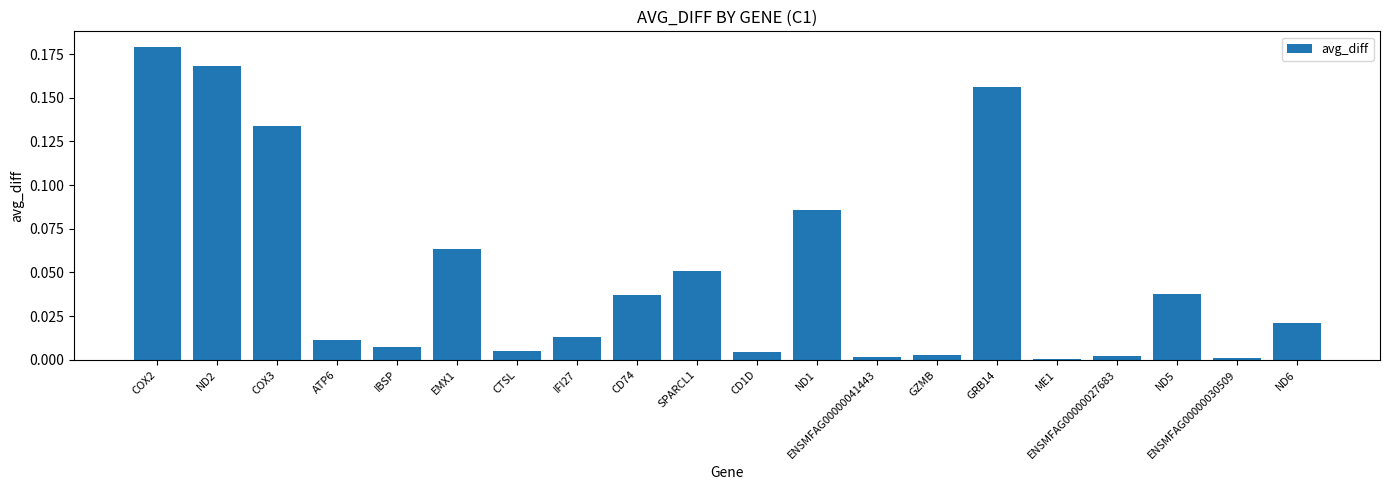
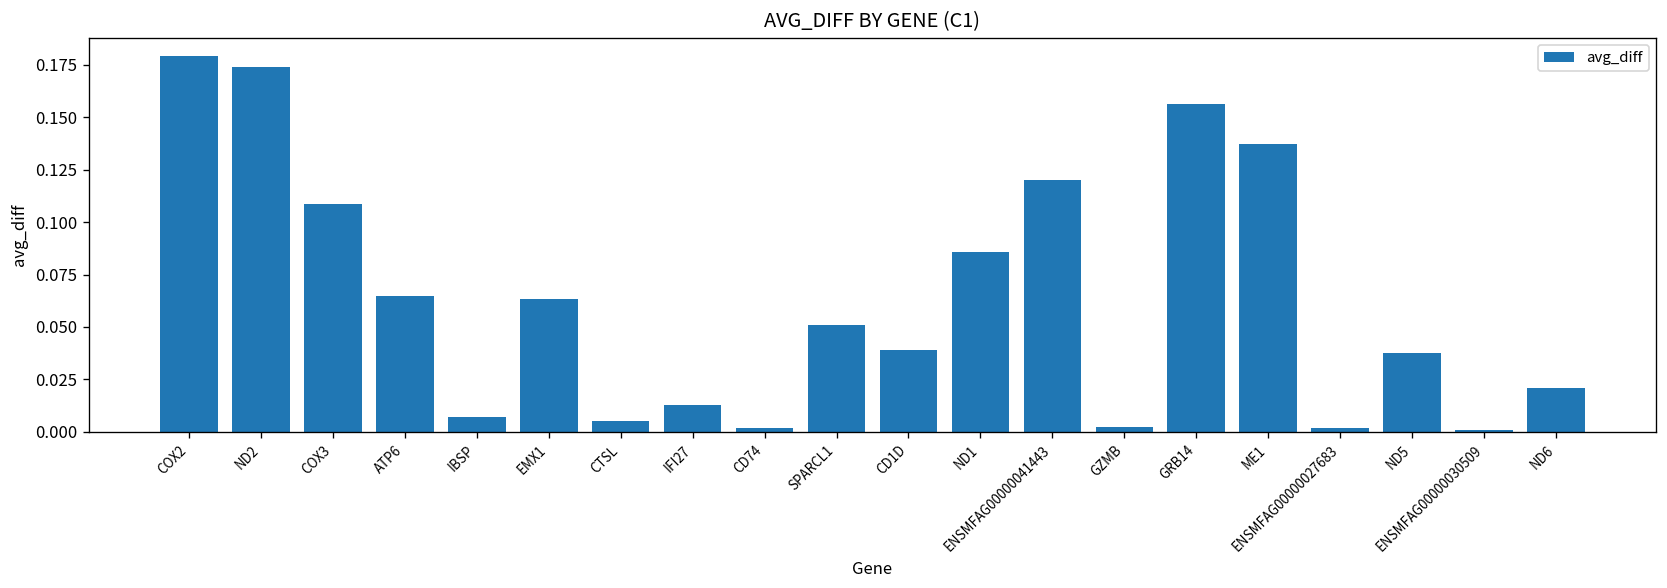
  {
    "COX2": 0.179,
-   "ND2": 0.168,
-   "COX3": 0.134,
-   "ATP6": 0.011,
+   "ND2": 0.174,
+   "COX3": 0.109,
+   "ATP6": 0.065,
    "IBSP": 0.007,
    "EMX1": 0.064,
    "CTSL": 0.005,
    "IFI27": 0.013,
-   "CD74": 0.037,
+   "CD74": 0.002,
    "SPARCL1": 0.051,
-   "CD1D": 0.005,
+   "CD1D": 0.039,
    "ND1": 0.086,
-   "ENSMFAG00000041443": 0.002,
+   "ENSMFAG00000041443": 0.120,
    "GZMB": 0.003,
    "GRB14": 0.156,
-   "ME1": 0.001,
+   "ME1": 0.137,
    "ENSMFAG00000027683": 0.002,
    "ND5": 0.038,
    "ND6": 0.021
  }
